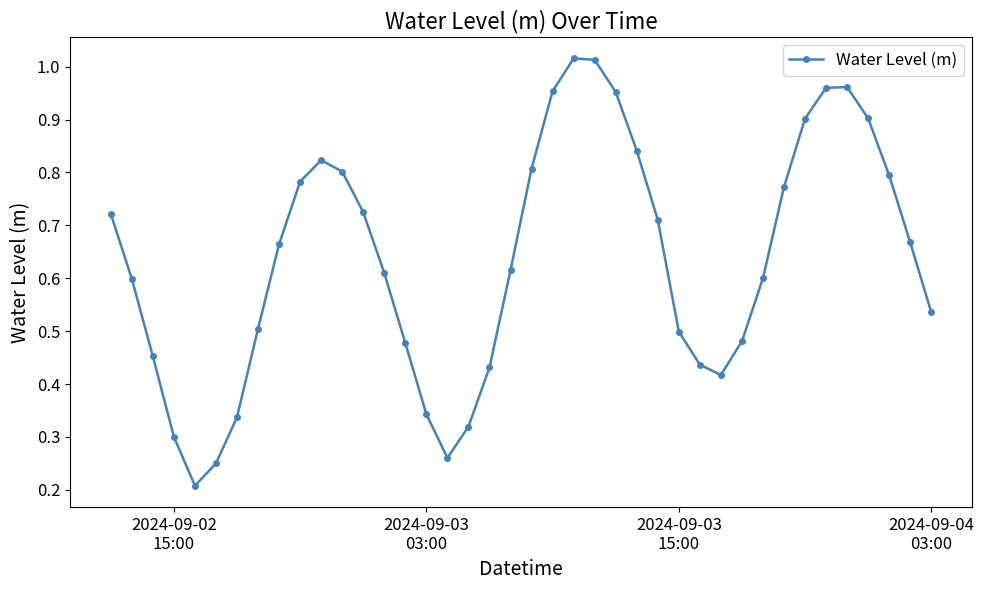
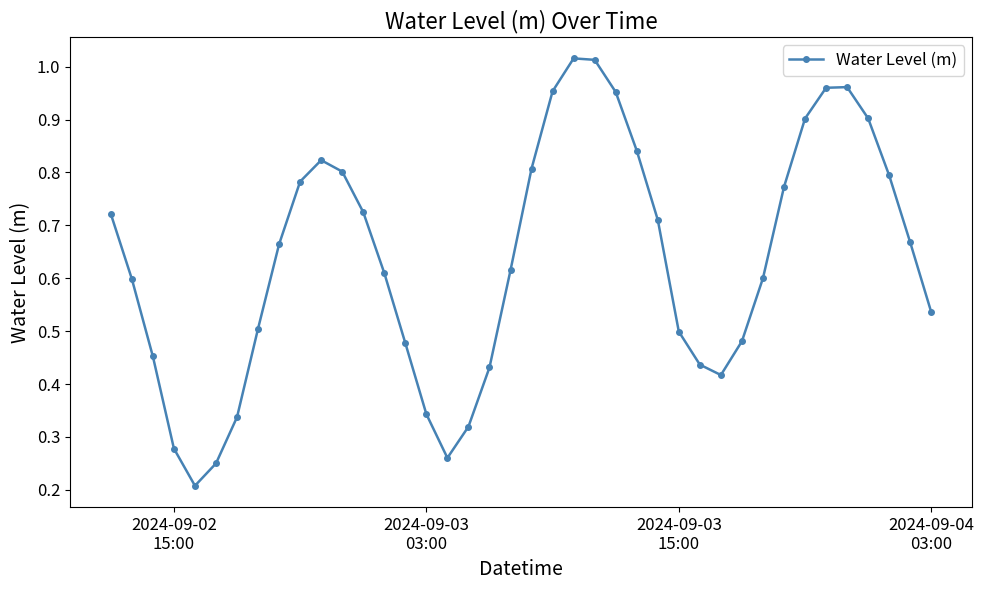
  {
-   "2024-09-02 15:00": 0.30,
+   "2024-09-02 15:00": 0.28,
    "2024-09-03 03:00": 0.34,
    "2024-09-03 15:00": 0.50,
    "2024-09-04 03:00": 0.54
  }
